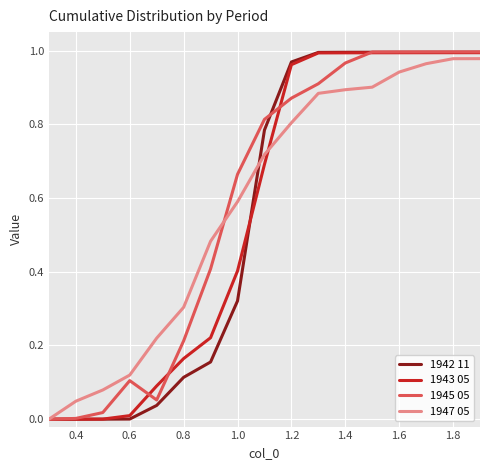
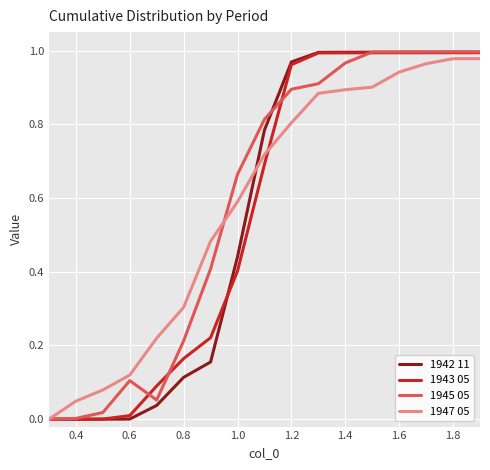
  {
    "1942 11": {
      "0.6": 0.00,
      "0.8": 0.11,
-     "1.0": 0.32,
+     "1.0": 0.44,
      "1.2": 0.97
    },
    "1943 05": {
      "0.6": 0.01,
      "0.8": 0.16,
      "1.0": 0.40,
      "1.2": 0.96
    },
    "1945 05": {
      "0.6": 0.10,
      "0.8": 0.21,
      "1.0": 0.66,
-     "1.2": 0.87,
+     "1.2": 0.90,
      "1.4": 0.97
    },
    "1947 05": {
      "0.4": 0.05,
      "0.6": 0.12,
      "0.8": 0.30,
      "1.0": 0.59,
      "1.2": 0.80,
      "1.4": 0.89,
      "1.6": 0.94,
      "1.8": 0.98
    }
  }
